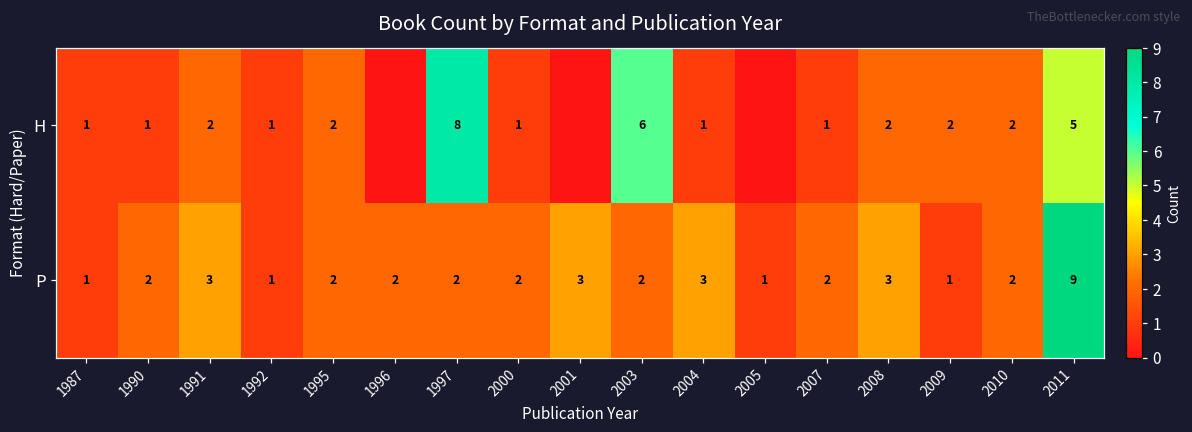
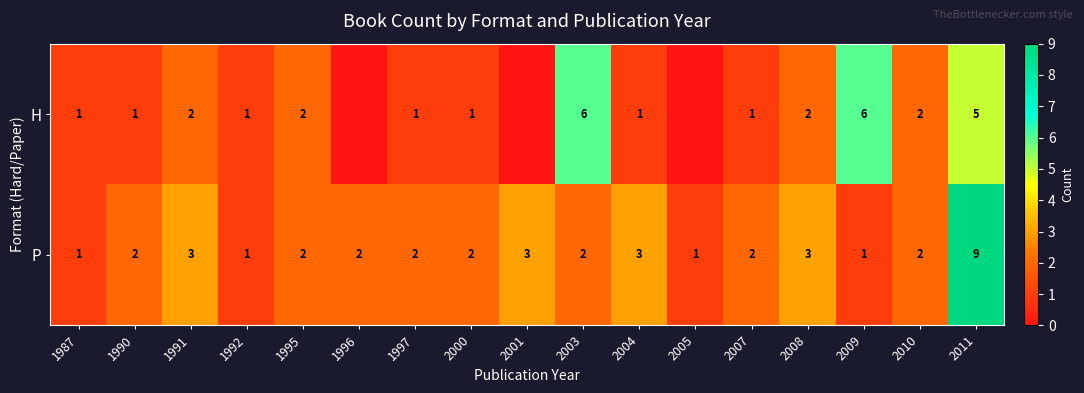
  {
    "H": {
      "1987": 1,
      "1990": 1,
      "1991": 2,
      "1992": 1,
      "1995": 2,
-     "1997": 8,
+     "1997": 1,
      "2000": 1,
      "2003": 6,
      "2004": 1,
      "2007": 1,
      "2008": 2,
-     "2009": 2,
+     "2009": 6,
      "2010": 2,
      "2011": 5
    },
    "P": {
      "1987": 1,
      "1990": 2,
      "1991": 3,
      "1992": 1,
      "1995": 2,
      "1996": 2,
      "1997": 2,
      "2000": 2,
      "2001": 3,
      "2003": 2,
      "2004": 3,
      "2005": 1,
      "2007": 2,
      "2008": 3,
      "2009": 1,
      "2010": 2,
      "2011": 9
    }
  }
